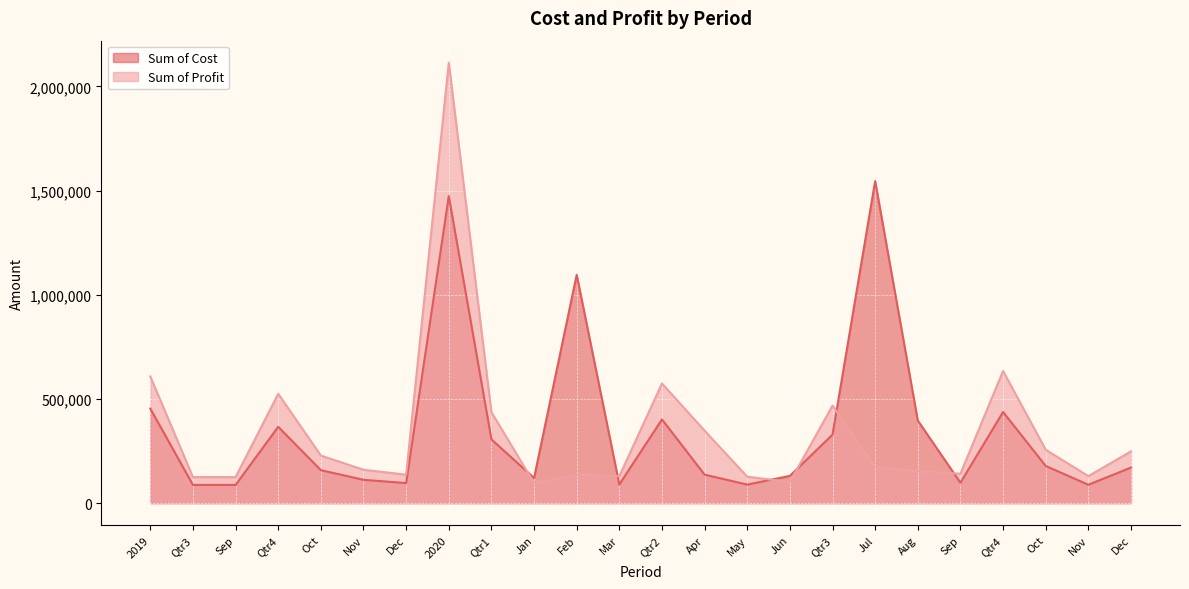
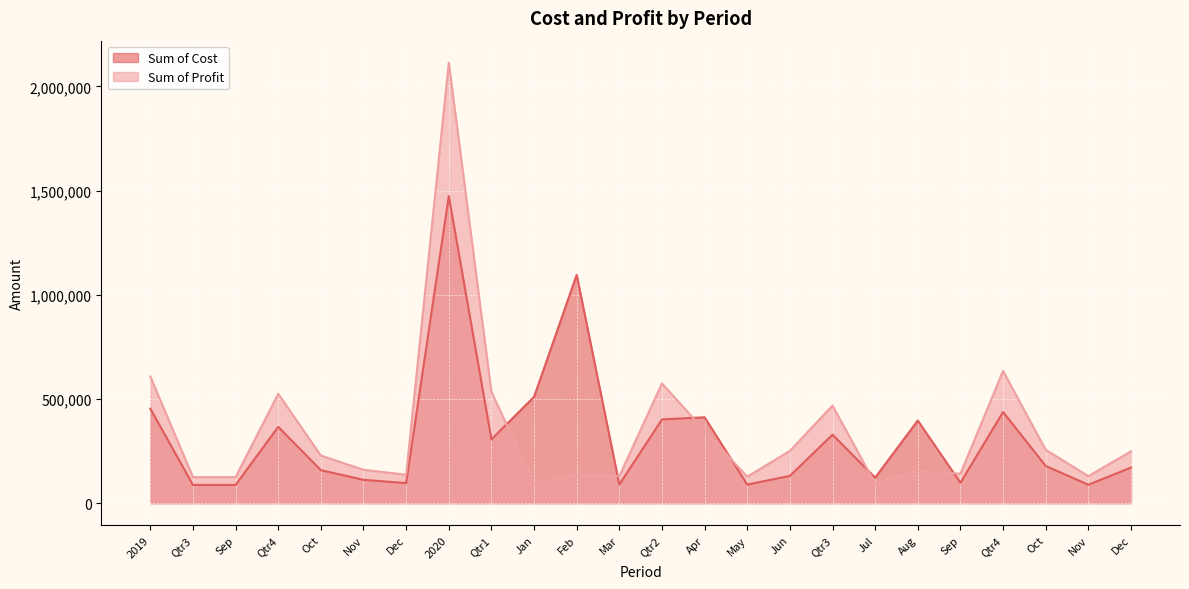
  {
    "Sum of Cost": {
      "2019": "450,000",
      "2020": "1,470,000",
      "Qtr1": "310,000",
-     "Jan": "120,000",
+     "Jan": "510,000",
      "Feb": "1,100,000",
      "Mar": "90,000",
      "Qtr2": "400,000",
-     "Apr": "140,000",
+     "Apr": "410,000",
      "May": "90,000",
      "Jun": "130,000",
-     "Jul": "1,550,000",
+     "Jul": "120,000",
      "Aug": "400,000"
    },
    "Sum of Profit": {
      "2019": "610,000",
      "2020": "2,110,000",
-     "Qtr1": "440,000",
+     "Qtr1": "530,000",
      "Jan": "100,000",
      "Feb": "140,000",
      "Mar": "130,000",
      "Qtr2": "570,000",
      "Apr": "350,000",
      "May": "130,000",
-     "Jun": "100,000",
-     "Jul": "170,000",
+     "Jun": "250,000",
+     "Jul": "90,000",
      "Aug": "150,000"
    }
  }
